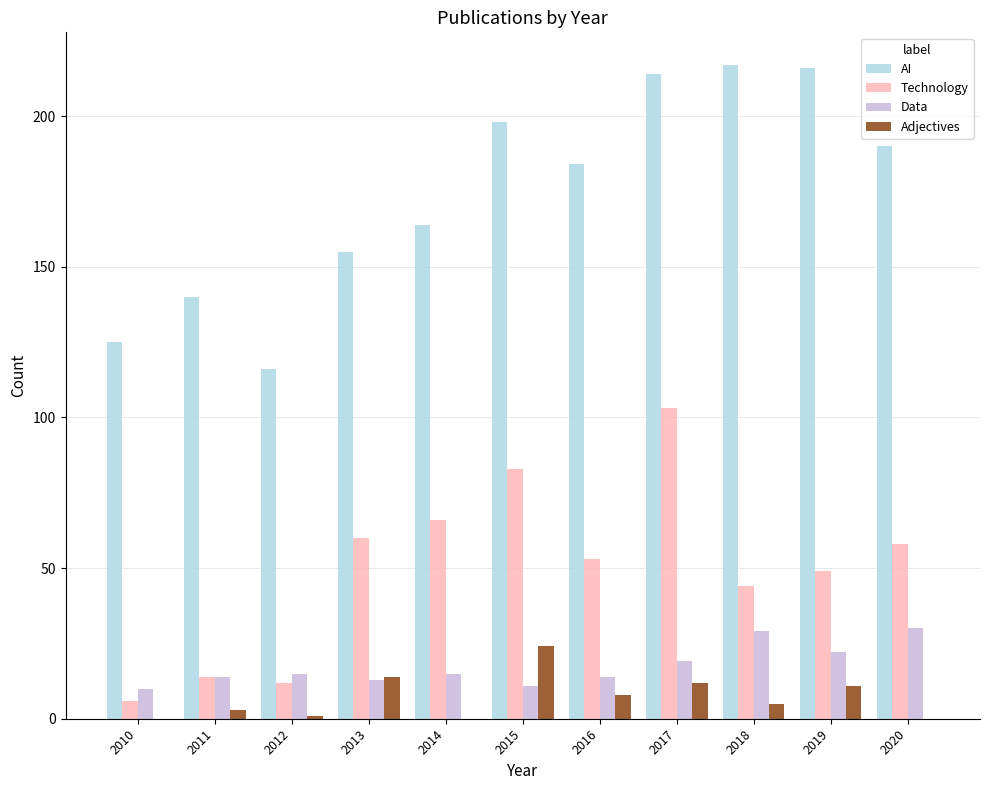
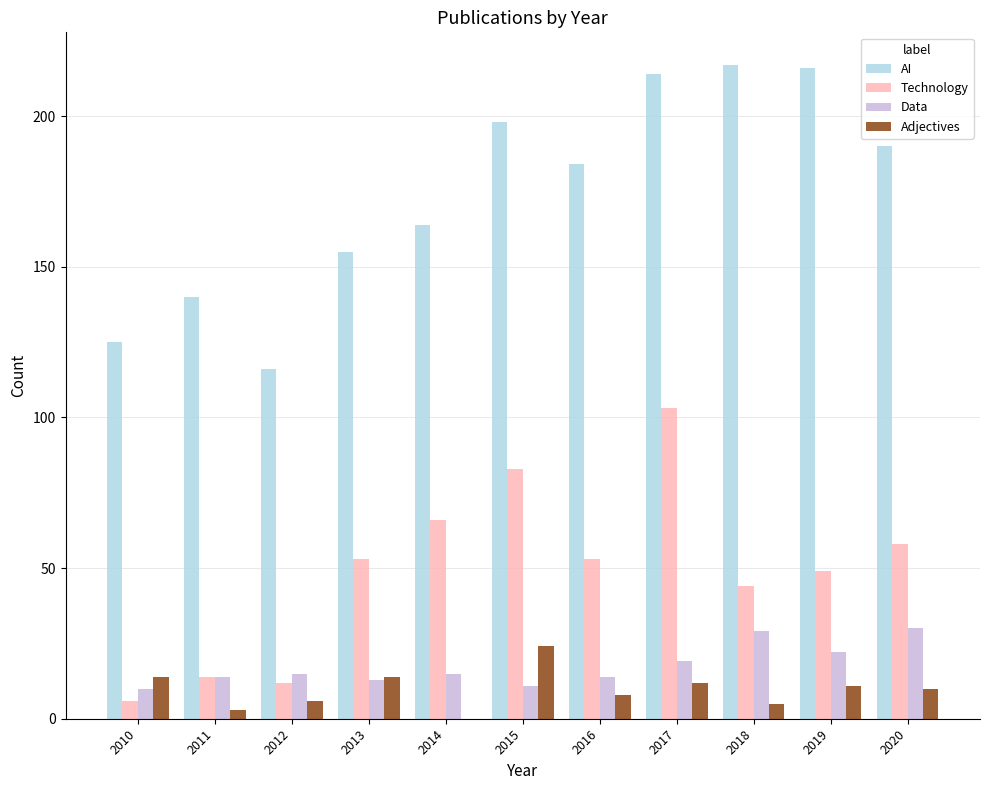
  {
    "Technology": {
      "2010": 6,
      "2011": 14,
      "2012": 12,
-     "2013": 60,
+     "2013": 53,
      "2014": 66,
      "2015": 83,
      "2016": 53,
      "2017": 103,
      "2018": 44,
      "2019": 49,
      "2020": 58
    },
    "Adjectives": {
-     "2010": 0,
+     "2010": 14,
      "2011": 3,
-     "2012": 1,
+     "2012": 6,
      "2013": 14,
      "2014": 0,
      "2015": 24,
      "2016": 8,
      "2017": 12,
      "2018": 5,
      "2019": 11,
-     "2020": 0
+     "2020": 10
    }
  }
